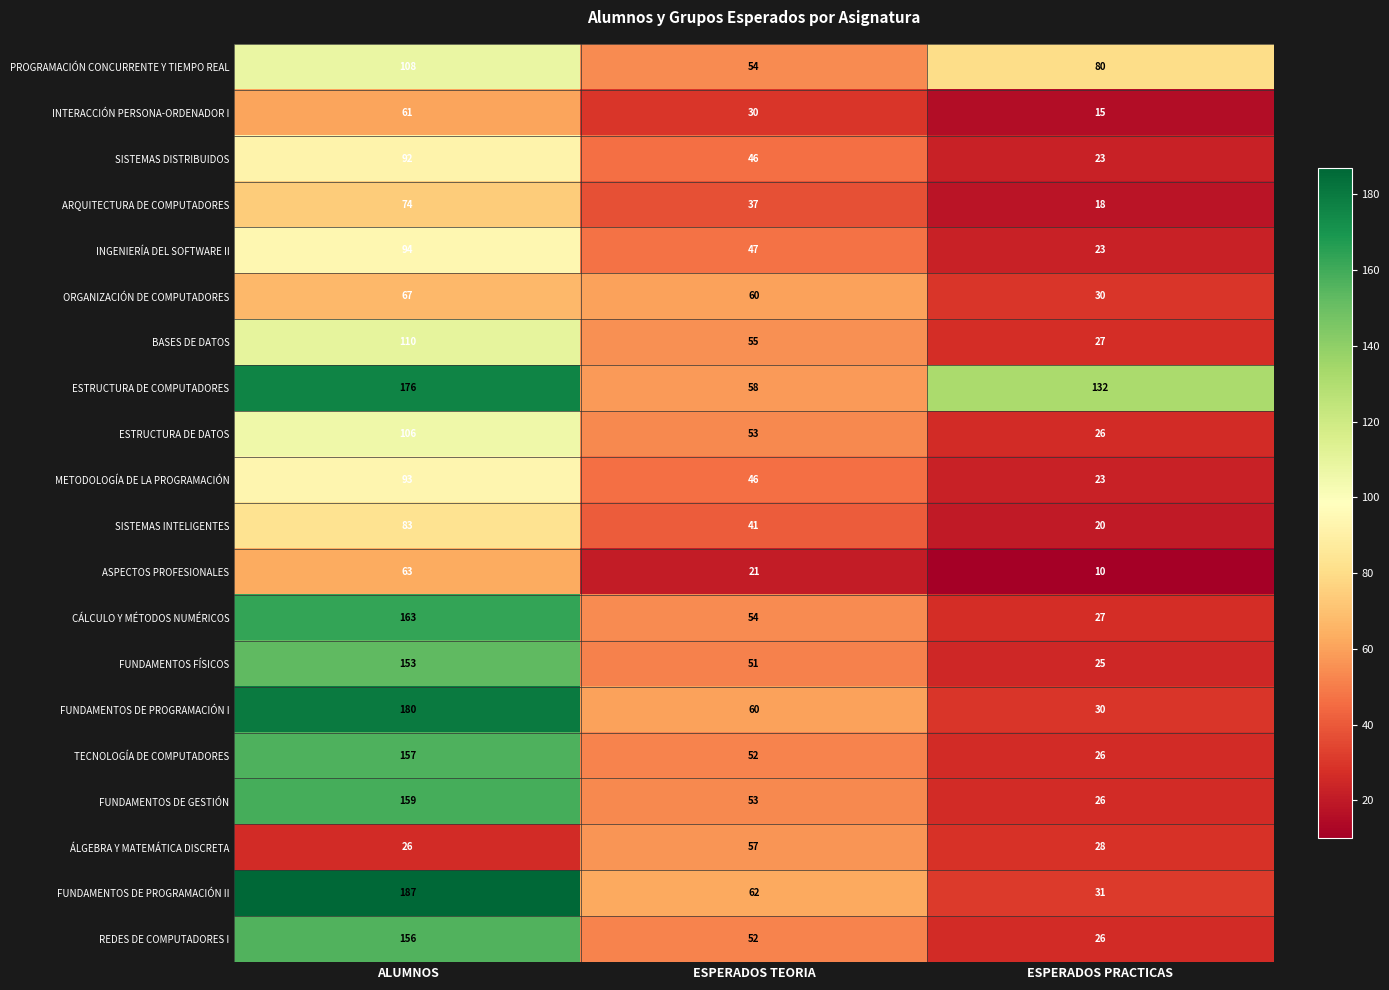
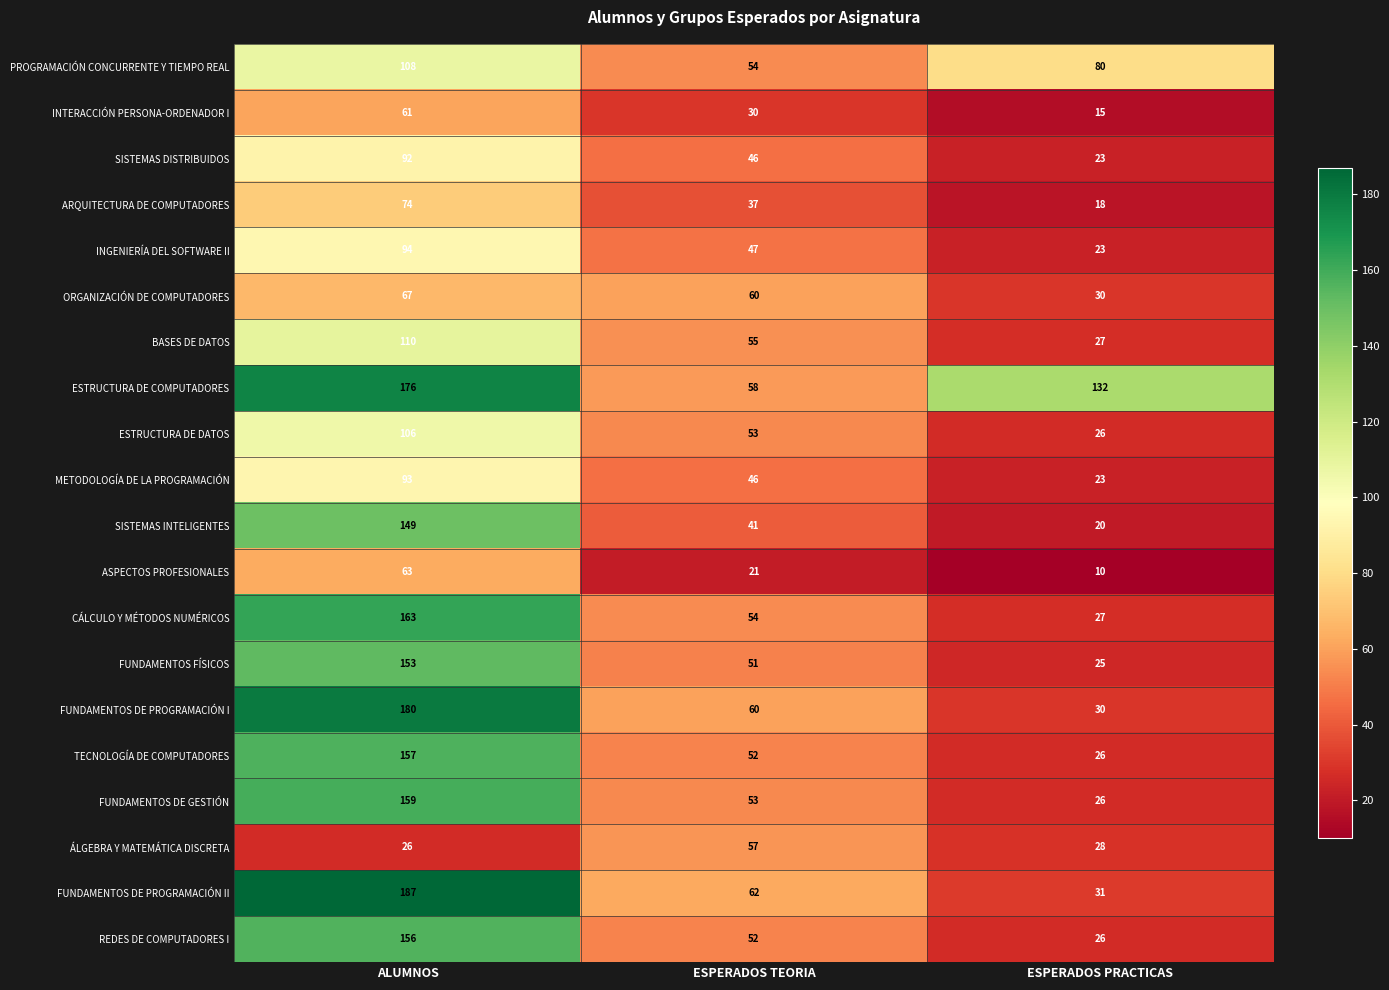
  {
    "PROGRAMACIÓN CONCURRENTE Y TIEMPO REAL": {
      "ALUMNOS": 108,
      "ESPERADOS TEORIA": 54,
      "ESPERADOS PRACTICAS": 80
    },
    "INTERACCIÓN PERSONA-ORDENADOR I": {
      "ALUMNOS": 61,
      "ESPERADOS TEORIA": 30,
      "ESPERADOS PRACTICAS": 15
    },
    "SISTEMAS DISTRIBUIDOS": {
      "ALUMNOS": 92,
      "ESPERADOS TEORIA": 46,
      "ESPERADOS PRACTICAS": 23
    },
    "ARQUITECTURA DE COMPUTADORES": {
      "ALUMNOS": 74,
      "ESPERADOS TEORIA": 37,
      "ESPERADOS PRACTICAS": 18
    },
    "INGENIERÍA DEL SOFTWARE II": {
      "ALUMNOS": 94,
      "ESPERADOS TEORIA": 47,
      "ESPERADOS PRACTICAS": 23
    },
    "ORGANIZACIÓN DE COMPUTADORES": {
      "ALUMNOS": 67,
      "ESPERADOS TEORIA": 60,
      "ESPERADOS PRACTICAS": 30
    },
    "BASES DE DATOS": {
      "ALUMNOS": 110,
      "ESPERADOS TEORIA": 55,
      "ESPERADOS PRACTICAS": 27
    },
    "ESTRUCTURA DE COMPUTADORES": {
      "ALUMNOS": 176,
      "ESPERADOS TEORIA": 58,
      "ESPERADOS PRACTICAS": 132
    },
    "ESTRUCTURA DE DATOS": {
      "ALUMNOS": 106,
      "ESPERADOS TEORIA": 53,
      "ESPERADOS PRACTICAS": 26
    },
    "METODOLOGÍA DE LA PROGRAMACIÓN": {
      "ALUMNOS": 93,
      "ESPERADOS TEORIA": 46,
      "ESPERADOS PRACTICAS": 23
    },
    "SISTEMAS INTELIGENTES": {
-     "ALUMNOS": 83,
+     "ALUMNOS": 149,
      "ESPERADOS TEORIA": 41,
      "ESPERADOS PRACTICAS": 20
    },
    "ASPECTOS PROFESIONALES": {
      "ALUMNOS": 63,
      "ESPERADOS TEORIA": 21,
      "ESPERADOS PRACTICAS": 10
    },
    "CÁLCULO Y MÉTODOS NUMÉRICOS": {
      "ALUMNOS": 163,
      "ESPERADOS TEORIA": 54,
      "ESPERADOS PRACTICAS": 27
    },
    "FUNDAMENTOS FÍSICOS": {
      "ALUMNOS": 153,
      "ESPERADOS TEORIA": 51,
      "ESPERADOS PRACTICAS": 25
    },
    "FUNDAMENTOS DE PROGRAMACIÓN I": {
      "ALUMNOS": 180,
      "ESPERADOS TEORIA": 60,
      "ESPERADOS PRACTICAS": 30
    },
    "TECNOLOGÍA DE COMPUTADORES": {
      "ALUMNOS": 157,
      "ESPERADOS TEORIA": 52,
      "ESPERADOS PRACTICAS": 26
    },
    "FUNDAMENTOS DE GESTIÓN": {
      "ALUMNOS": 159,
      "ESPERADOS TEORIA": 53,
      "ESPERADOS PRACTICAS": 26
    },
    "ÁLGEBRA Y MATEMÁTICA DISCRETA": {
      "ALUMNOS": 26,
      "ESPERADOS TEORIA": 57,
      "ESPERADOS PRACTICAS": 28
    },
    "FUNDAMENTOS DE PROGRAMACIÓN II": {
      "ALUMNOS": 187,
      "ESPERADOS TEORIA": 62,
      "ESPERADOS PRACTICAS": 31
    },
    "REDES DE COMPUTADORES I": {
      "ALUMNOS": 156,
      "ESPERADOS TEORIA": 52,
      "ESPERADOS PRACTICAS": 26
    }
  }
